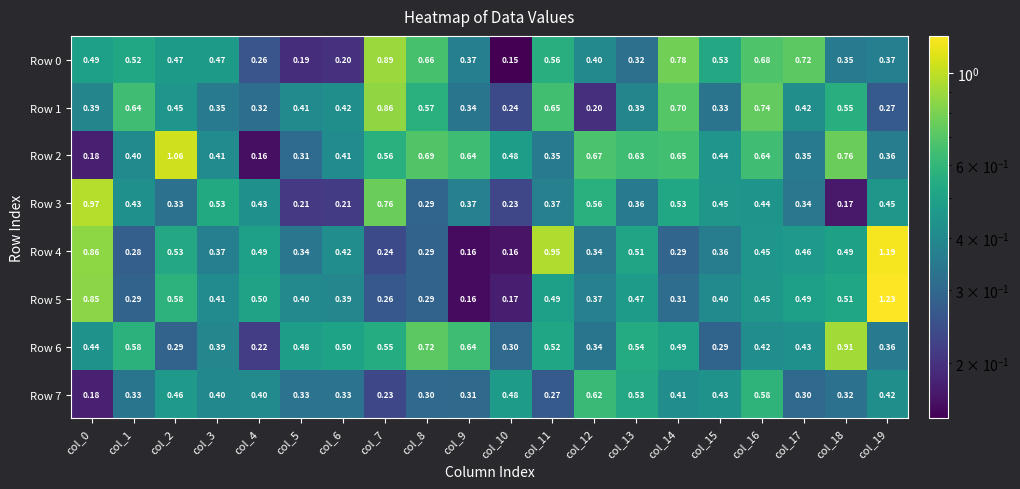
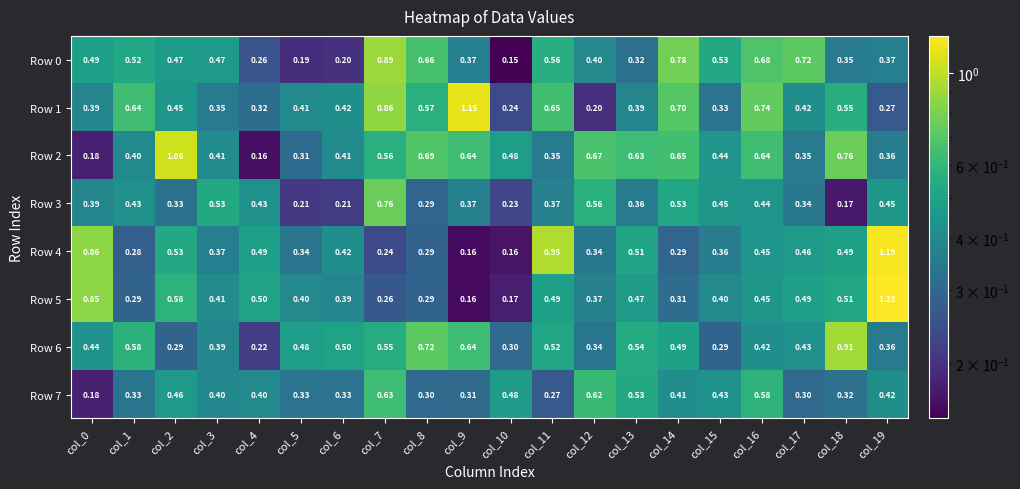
  {
    "Row 0": {
      "col_0": 0.49,
      "col_1": 0.52,
      "col_2": 0.47,
      "col_3": 0.47,
      "col_4": 0.26,
      "col_5": 0.19,
      "col_6": 0.20,
      "col_7": 0.89,
      "col_8": 0.66,
      "col_9": 0.37,
      "col_10": 0.15,
      "col_11": 0.56,
      "col_12": 0.40,
      "col_13": 0.32,
      "col_14": 0.78,
      "col_15": 0.53,
      "col_16": 0.68,
      "col_17": 0.72,
      "col_18": 0.35,
      "col_19": 0.37
    },
    "Row 1": {
      "col_0": 0.39,
      "col_1": 0.64,
      "col_2": 0.45,
      "col_3": 0.35,
      "col_4": 0.32,
      "col_5": 0.41,
      "col_6": 0.42,
      "col_7": 0.86,
      "col_8": 0.57,
-     "col_9": 0.34,
+     "col_9": 1.15,
      "col_10": 0.24,
      "col_11": 0.65,
      "col_12": 0.20,
      "col_13": 0.39,
      "col_14": 0.70,
      "col_15": 0.33,
      "col_16": 0.74,
      "col_17": 0.42,
      "col_18": 0.55,
      "col_19": 0.27
    },
    "Row 2": {
      "col_0": 0.18,
      "col_1": 0.40,
      "col_2": 1.06,
      "col_3": 0.41,
      "col_4": 0.16,
      "col_5": 0.31,
      "col_6": 0.41,
      "col_7": 0.56,
      "col_8": 0.69,
      "col_9": 0.64,
      "col_10": 0.48,
      "col_11": 0.35,
      "col_12": 0.67,
      "col_13": 0.63,
      "col_14": 0.65,
      "col_15": 0.44,
      "col_16": 0.64,
      "col_17": 0.35,
      "col_18": 0.76,
      "col_19": 0.36
    },
    "Row 3": {
-     "col_0": 0.97,
+     "col_0": 0.39,
      "col_1": 0.43,
      "col_2": 0.33,
      "col_3": 0.53,
      "col_4": 0.43,
      "col_5": 0.21,
      "col_6": 0.21,
      "col_7": 0.76,
      "col_8": 0.29,
      "col_9": 0.37,
      "col_10": 0.23,
      "col_11": 0.37,
      "col_12": 0.56,
      "col_13": 0.36,
      "col_14": 0.53,
      "col_15": 0.45,
      "col_16": 0.44,
      "col_17": 0.34,
      "col_18": 0.17,
      "col_19": 0.45
    },
    "Row 4": {
      "col_0": 0.86,
      "col_1": 0.28,
      "col_2": 0.53,
      "col_3": 0.37,
      "col_4": 0.49,
      "col_5": 0.34,
      "col_6": 0.42,
      "col_7": 0.24,
      "col_8": 0.29,
      "col_9": 0.16,
      "col_10": 0.16,
      "col_11": 0.95,
      "col_12": 0.34,
      "col_13": 0.51,
      "col_14": 0.29,
      "col_15": 0.36,
      "col_16": 0.45,
      "col_17": 0.46,
      "col_18": 0.49,
      "col_19": 1.19
    },
    "Row 5": {
      "col_0": 0.85,
      "col_1": 0.29,
      "col_2": 0.58,
      "col_3": 0.41,
      "col_4": 0.50,
      "col_5": 0.40,
      "col_6": 0.39,
      "col_7": 0.26,
      "col_8": 0.29,
      "col_9": 0.16,
      "col_10": 0.17,
      "col_11": 0.49,
      "col_12": 0.37,
      "col_13": 0.47,
      "col_14": 0.31,
      "col_15": 0.40,
      "col_16": 0.45,
      "col_17": 0.49,
      "col_18": 0.51,
      "col_19": 1.23
    },
    "Row 6": {
      "col_0": 0.44,
      "col_1": 0.58,
      "col_2": 0.29,
      "col_3": 0.39,
      "col_4": 0.22,
      "col_5": 0.48,
      "col_6": 0.50,
      "col_7": 0.55,
      "col_8": 0.72,
      "col_9": 0.64,
      "col_10": 0.30,
      "col_11": 0.52,
      "col_12": 0.34,
      "col_13": 0.54,
      "col_14": 0.49,
      "col_15": 0.29,
      "col_16": 0.42,
      "col_17": 0.43,
      "col_18": 0.91,
      "col_19": 0.36
    },
    "Row 7": {
      "col_0": 0.18,
      "col_1": 0.33,
      "col_2": 0.46,
      "col_3": 0.40,
      "col_4": 0.40,
      "col_5": 0.33,
      "col_6": 0.33,
-     "col_7": 0.23,
+     "col_7": 0.63,
      "col_8": 0.30,
      "col_9": 0.31,
      "col_10": 0.48,
      "col_11": 0.27,
      "col_12": 0.62,
      "col_13": 0.53,
      "col_14": 0.41,
      "col_15": 0.43,
      "col_16": 0.58,
      "col_17": 0.30,
      "col_18": 0.32,
      "col_19": 0.42
    }
  }
